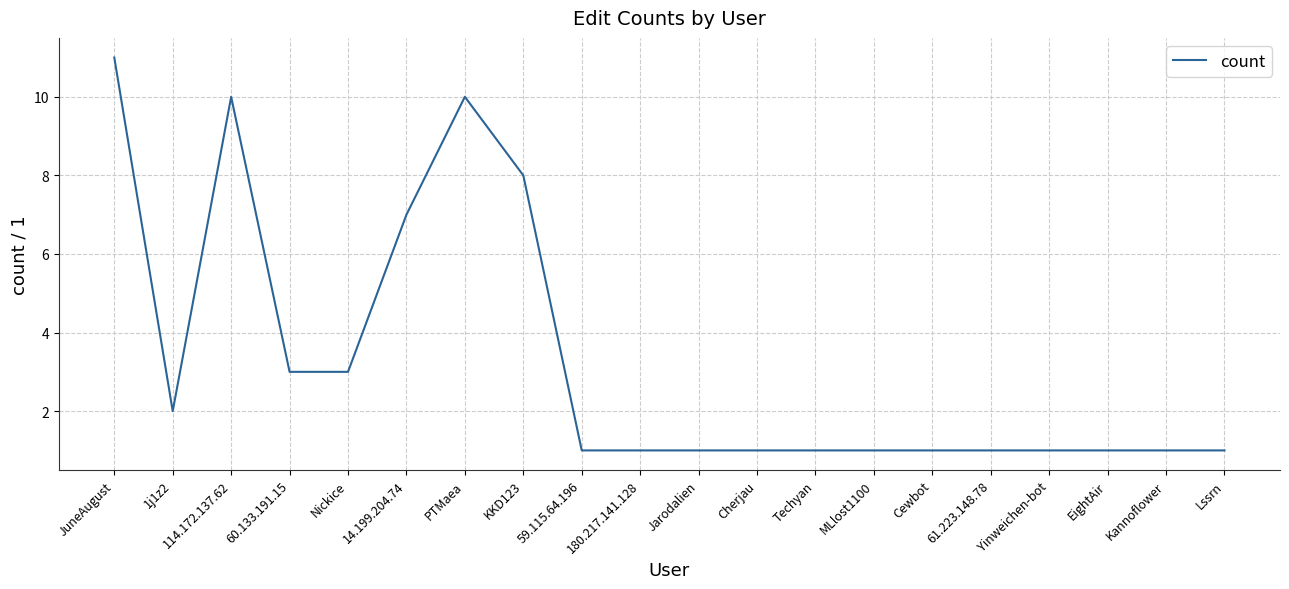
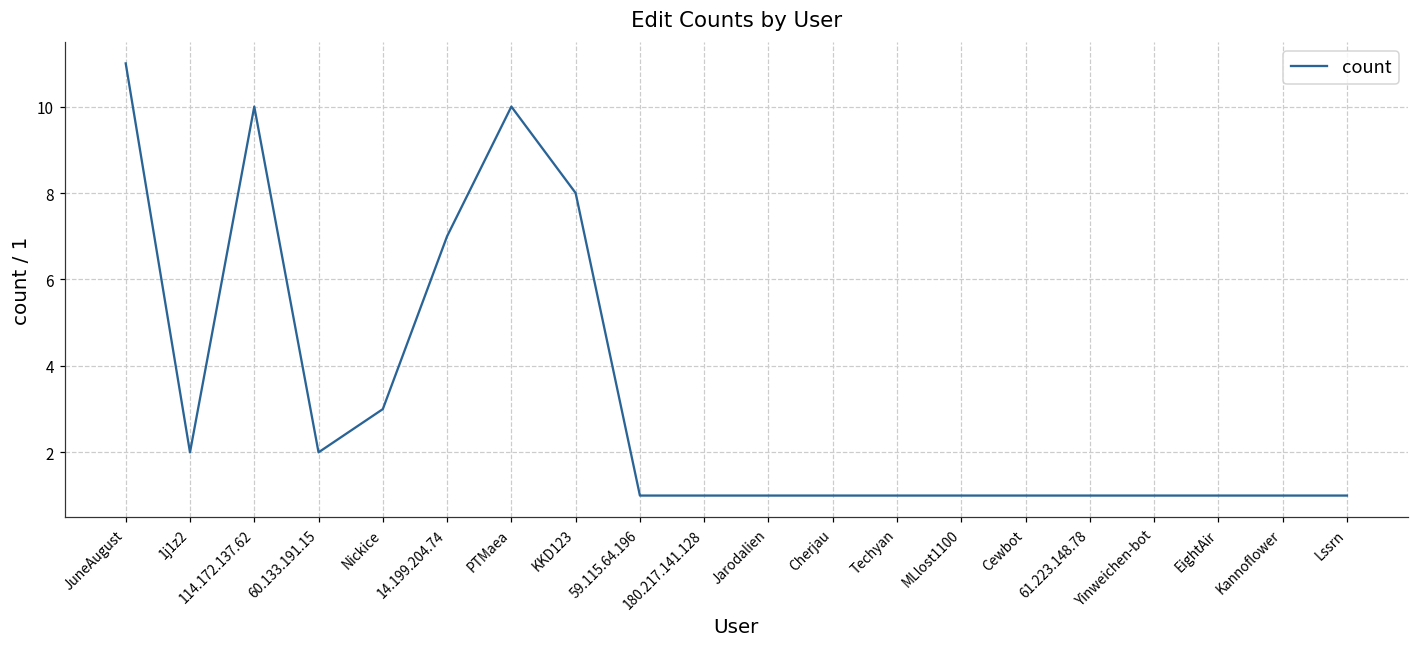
  {
    "JuneAugust": 11,
    "1j1z2": 2,
    "114.172.137.62": 10,
-   "60.133.191.15": 3,
+   "60.133.191.15": 2,
    "Nickice": 3,
    "14.199.204.74": 7,
    "PTMaea": 10,
    "KKD123": 8,
    "59.115.64.196": 1,
    "180.217.141.128": 1,
    "Jarodalien": 1,
    "Cherjau": 1,
    "Techyan": 1,
    "MLlost1100": 1,
    "Cewbot": 1,
    "61.223.148.78": 1,
    "Yinweichen-bot": 1,
    "EightAir": 1,
    "Kannoflower": 1,
    "Lssrn": 1
  }
